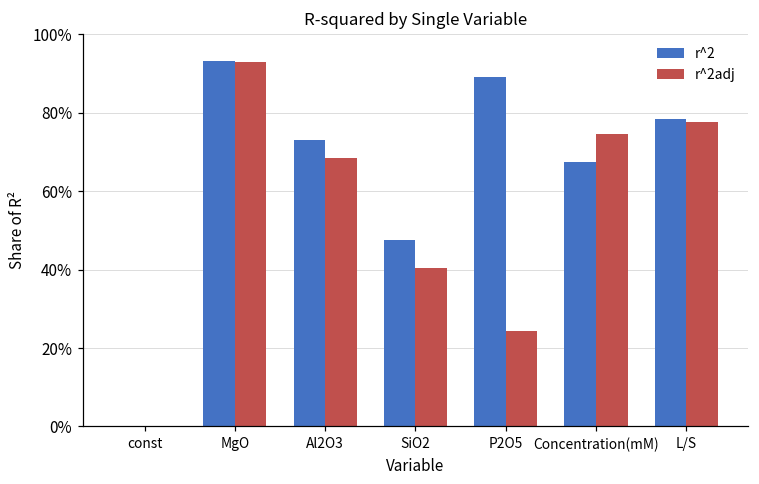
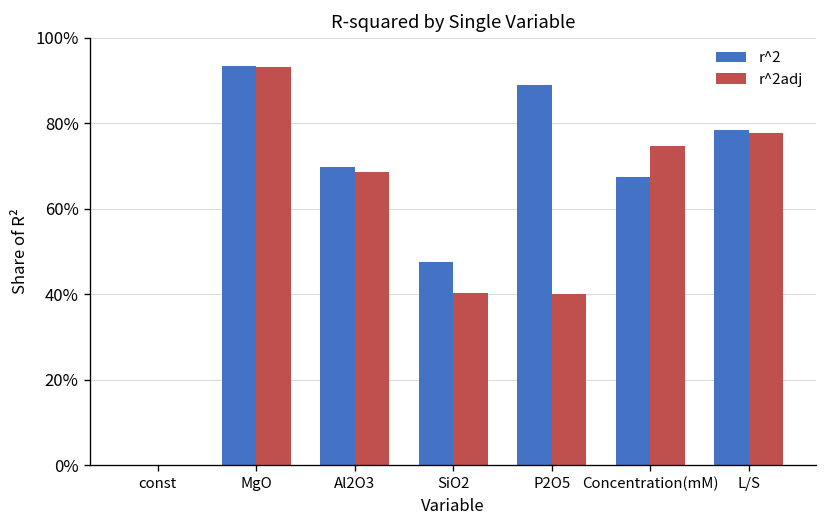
  {
    "r^2": {
      "const": "0%",
      "MgO": "93%",
-     "Al2O3": "73%",
+     "Al2O3": "70%",
      "SiO2": "47%",
      "P2O5": "89%",
      "Concentration(mM)": "67%",
      "L/S": "78%"
    },
    "r^2adj": {
      "const": "0%",
      "MgO": "93%",
      "Al2O3": "69%",
      "SiO2": "40%",
-     "P2O5": "24%",
+     "P2O5": "40%",
      "Concentration(mM)": "75%",
      "L/S": "78%"
    }
  }
